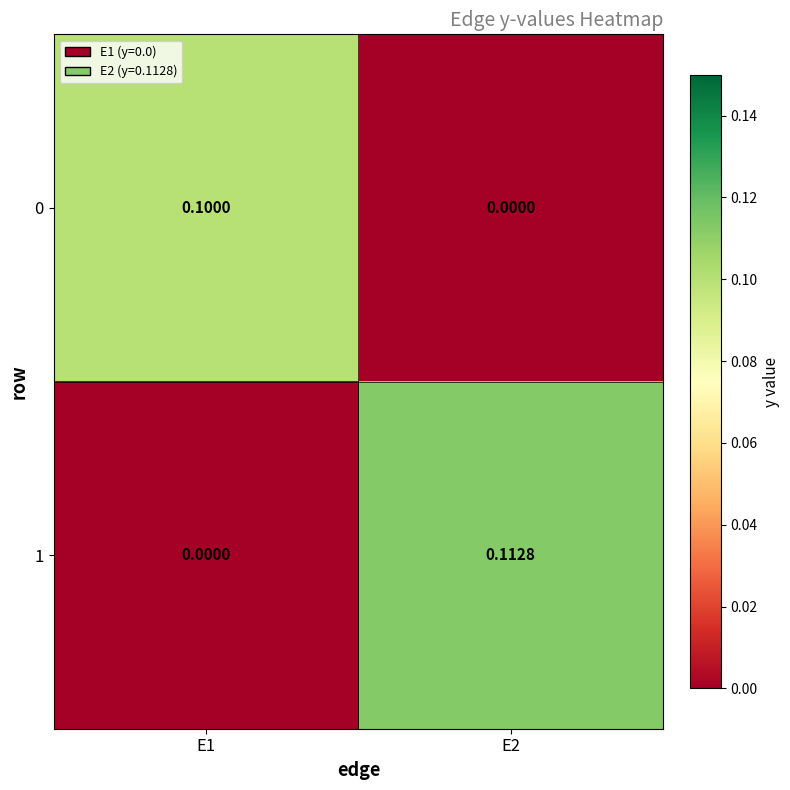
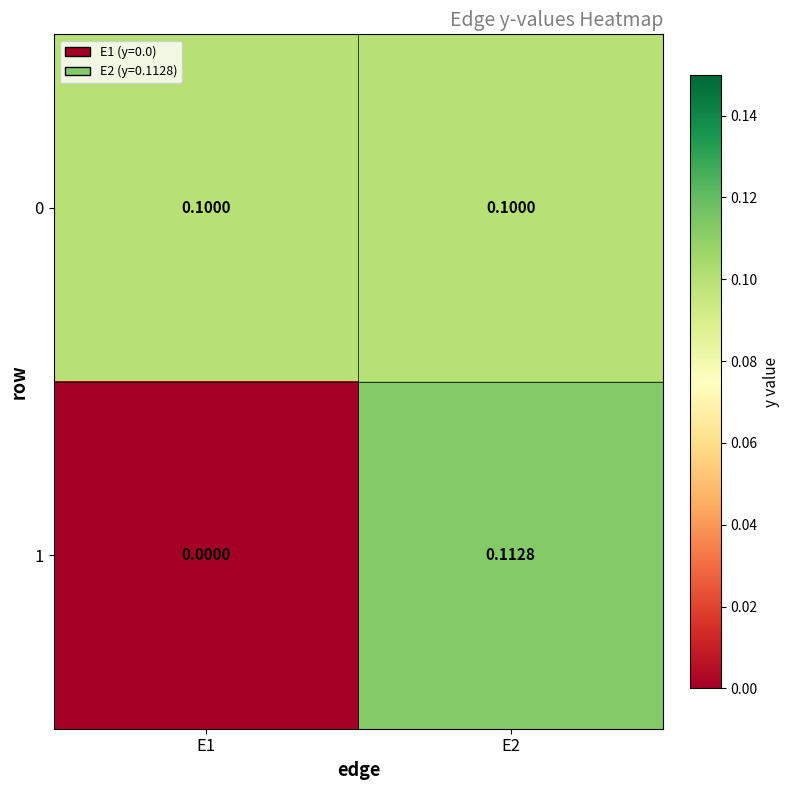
  {
    "0": {
      "E1": 0.1000,
-     "E2": 0.0000
+     "E2": 0.1000
    },
    "1": {
      "E1": 0.0000,
      "E2": 0.1128
    }
  }
